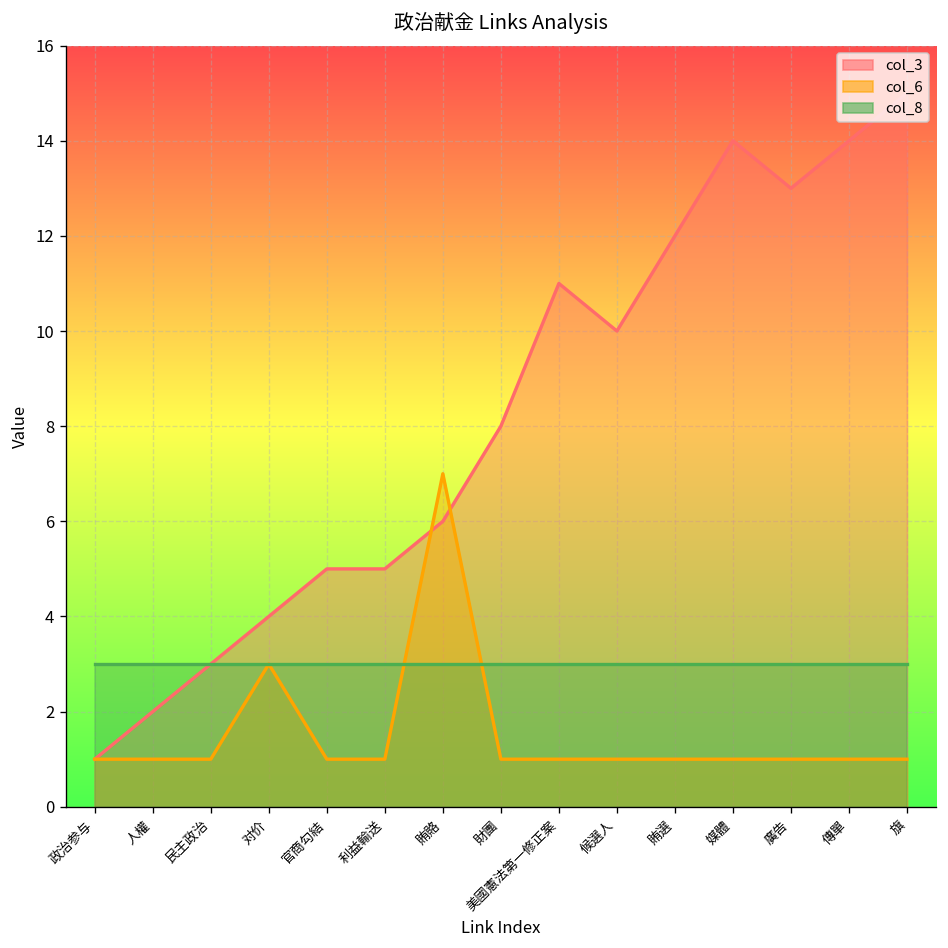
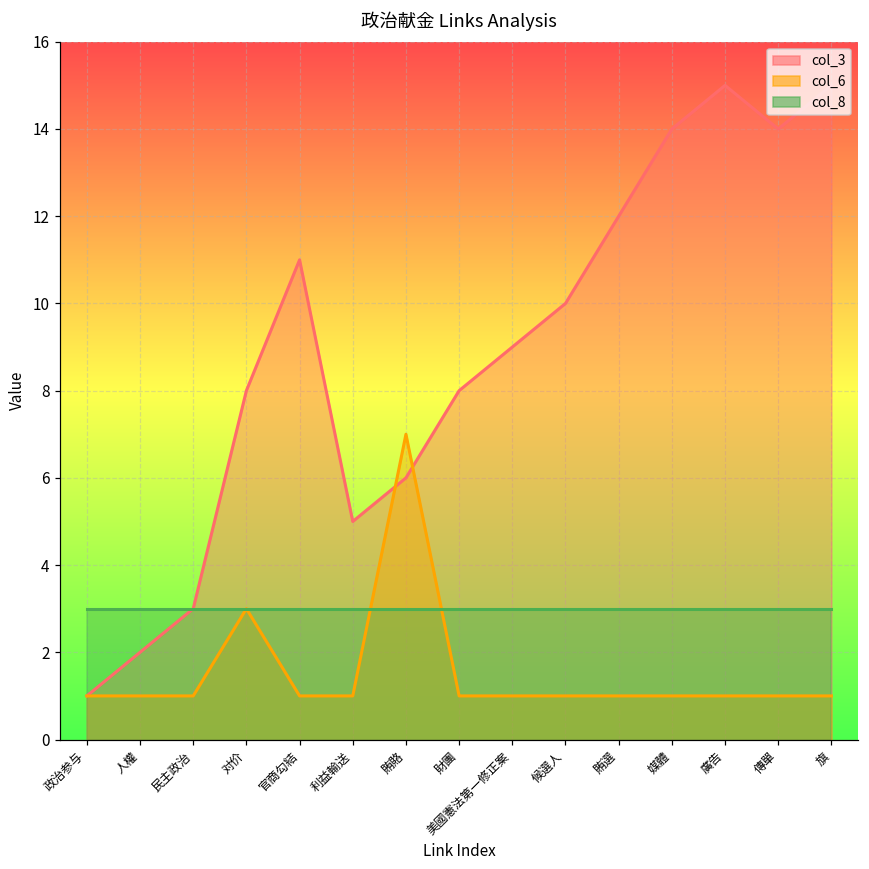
  {
    "col_3": {
      "人權": 2,
-     "对价": 4,
-     "官商勾結": 5,
+     "对价": 8,
+     "官商勾結": 11,
      "利益輸送": 5,
      "賄賂": 6,
      "財團": 8,
-     "美國憲法第一修正案": 11,
+     "美國憲法第一修正案": 9,
      "候選人": 10,
      "賄選": 12,
      "媒體": 14,
-     "廣告": 13,
+     "廣告": 15,
      "傳單": 14
    },
    "col_6": {
      "人權": 1,
      "民主政治": 1,
      "官商勾結": 1,
      "利益輸送": 1,
      "賄賂": 7,
      "財團": 1,
      "美國憲法第一修正案": 1,
      "候選人": 1,
      "賄選": 1,
      "媒體": 1,
      "廣告": 1,
      "傳單": 1,
      "旗": 1
    },
    "col_8": {
      "政治参与": 3,
      "人權": 3,
      "官商勾結": 3,
      "利益輸送": 3,
      "賄賂": 3,
      "財團": 3,
      "美國憲法第一修正案": 3,
      "候選人": 3,
      "賄選": 3,
      "媒體": 3,
      "廣告": 3,
      "傳單": 3,
      "旗": 3
    }
  }
